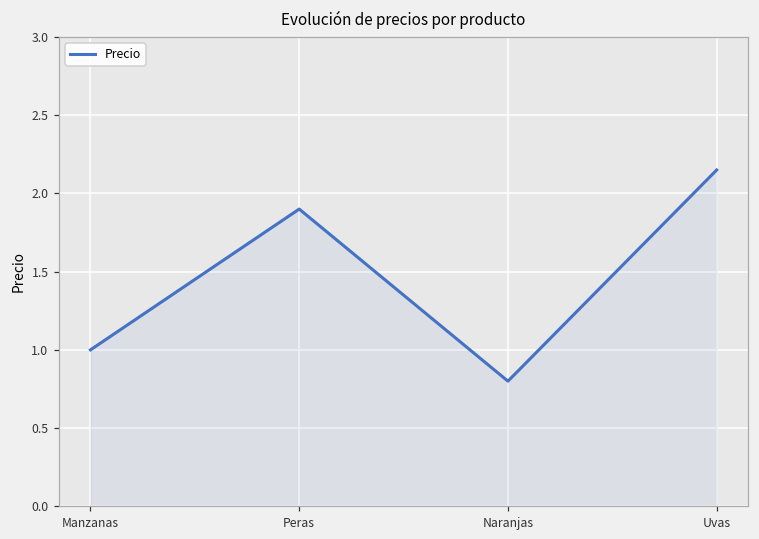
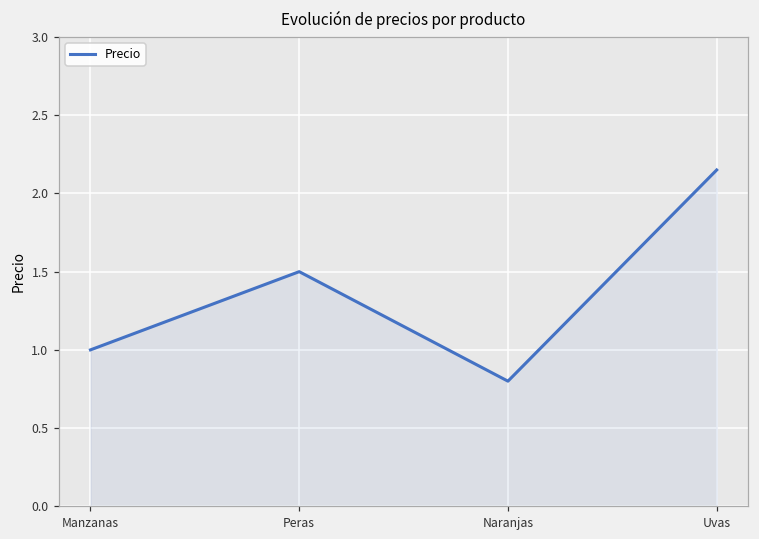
  {
    "Manzanas": 1.0,
-   "Peras": 1.9,
+   "Peras": 1.5,
    "Naranjas": 0.8,
    "Uvas": 2.15
  }
